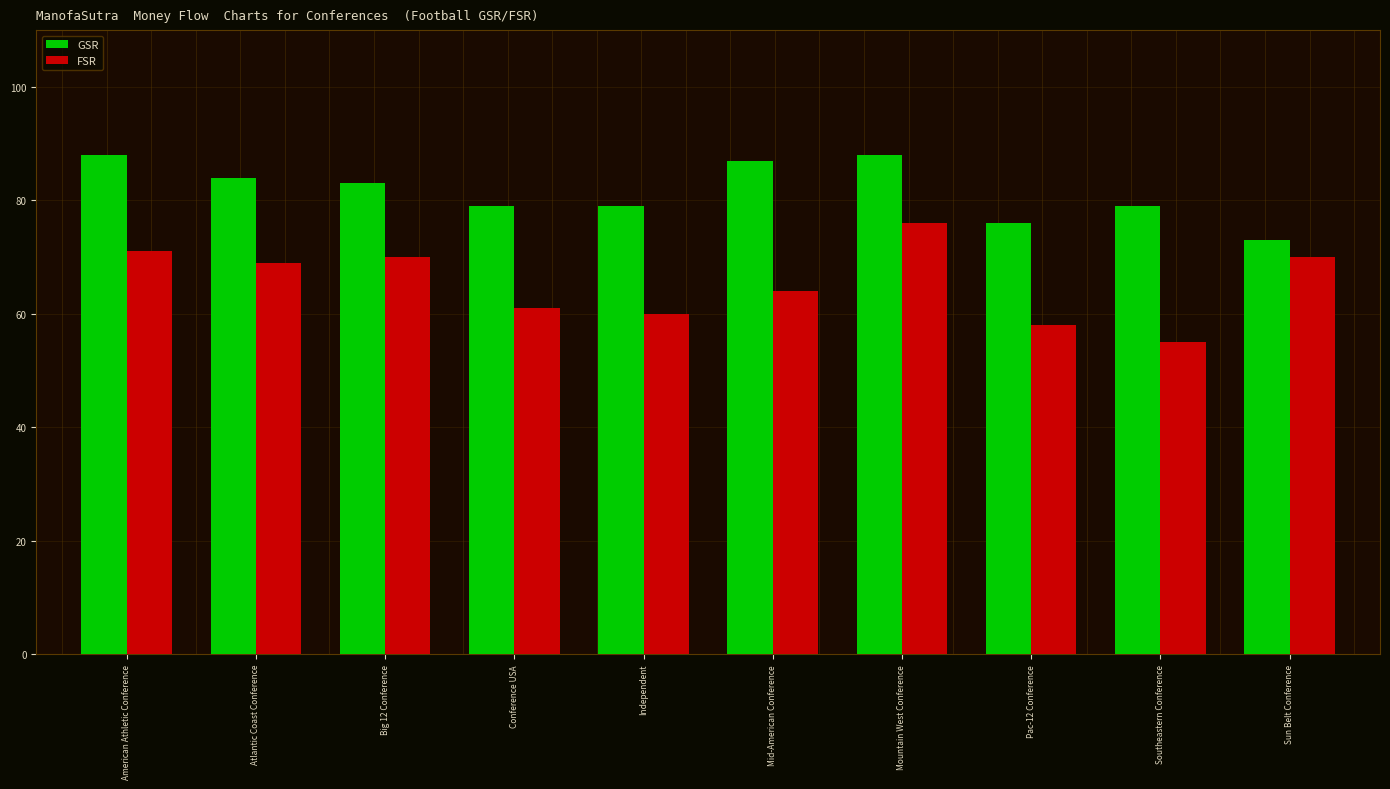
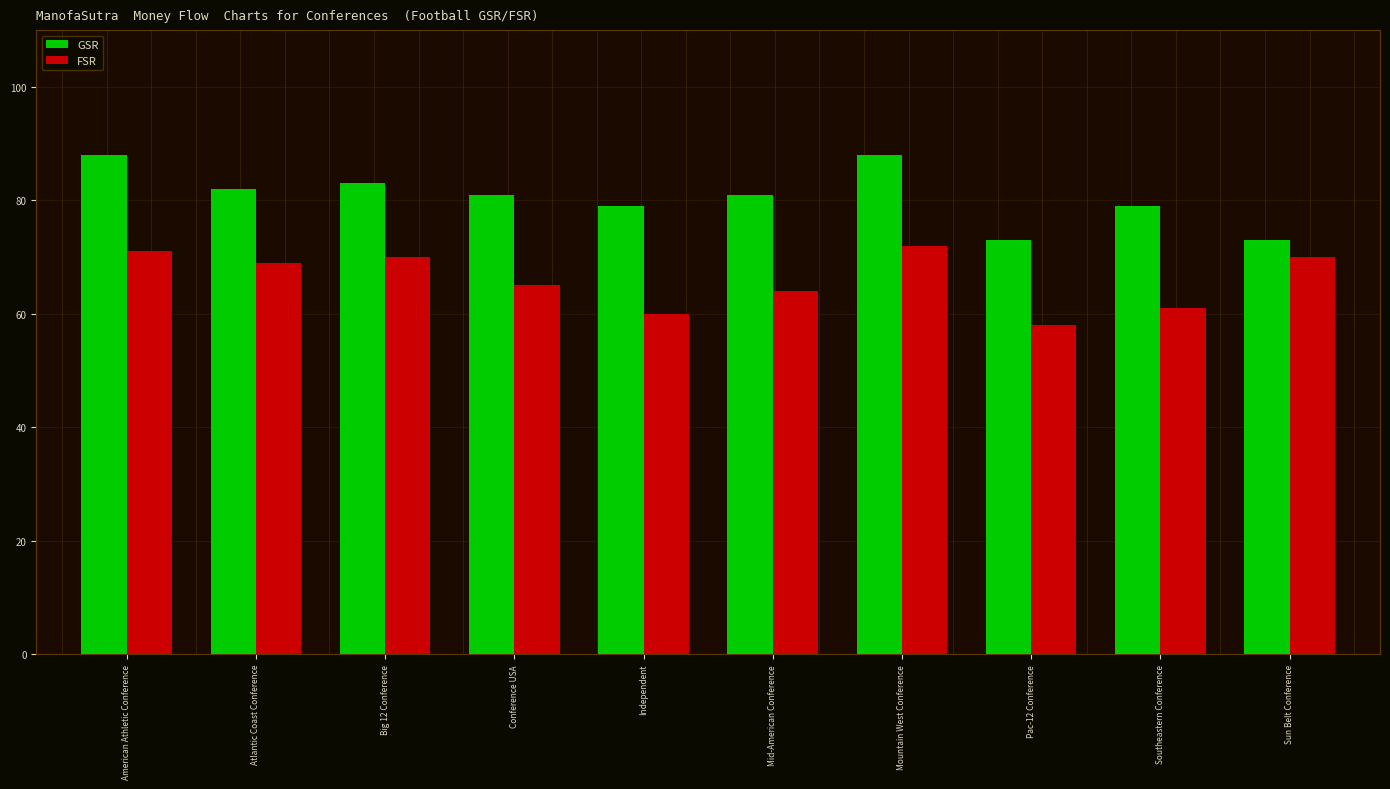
  {
    "GSR": {
      "American Athletic Conference": 88,
-     "Atlantic Coast Conference": 84,
+     "Atlantic Coast Conference": 82,
      "Big 12 Conference": 83,
-     "Conference USA": 79,
+     "Conference USA": 81,
      "Independent": 79,
-     "Mid-American Conference": 87,
+     "Mid-American Conference": 81,
      "Mountain West Conference": 88,
-     "Pac-12 Conference": 76,
+     "Pac-12 Conference": 73,
      "Southeastern Conference": 79,
      "Sun Belt Conference": 73
    },
    "FSR": {
      "American Athletic Conference": 71,
      "Atlantic Coast Conference": 69,
      "Big 12 Conference": 70,
-     "Conference USA": 61,
+     "Conference USA": 65,
      "Independent": 60,
      "Mid-American Conference": 64,
-     "Mountain West Conference": 76,
+     "Mountain West Conference": 72,
      "Pac-12 Conference": 58,
-     "Southeastern Conference": 55,
+     "Southeastern Conference": 61,
      "Sun Belt Conference": 70
    }
  }
